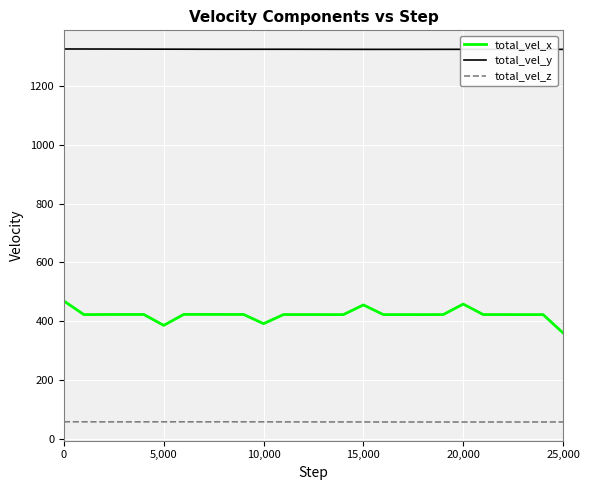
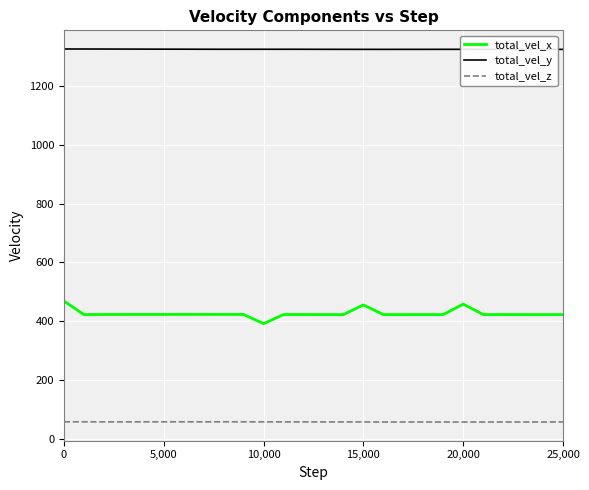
  {
    "total_vel_x": {
      "0": 470,
-     "5,000": 390,
+     "5,000": 420,
      "10,000": 390,
      "15,000": 460,
      "20,000": 460,
-     "25,000": 360
+     "25,000": 420
    },
    "total_vel_y": {
      "0": 1330,
      "5,000": 1330,
      "10,000": 1330,
      "15,000": 1330,
      "25,000": 1330
    },
    "total_vel_z": {
      "0": 60,
      "5,000": 60,
      "10,000": 60,
      "15,000": 60,
      "20,000": 60,
      "25,000": 60
    }
  }
